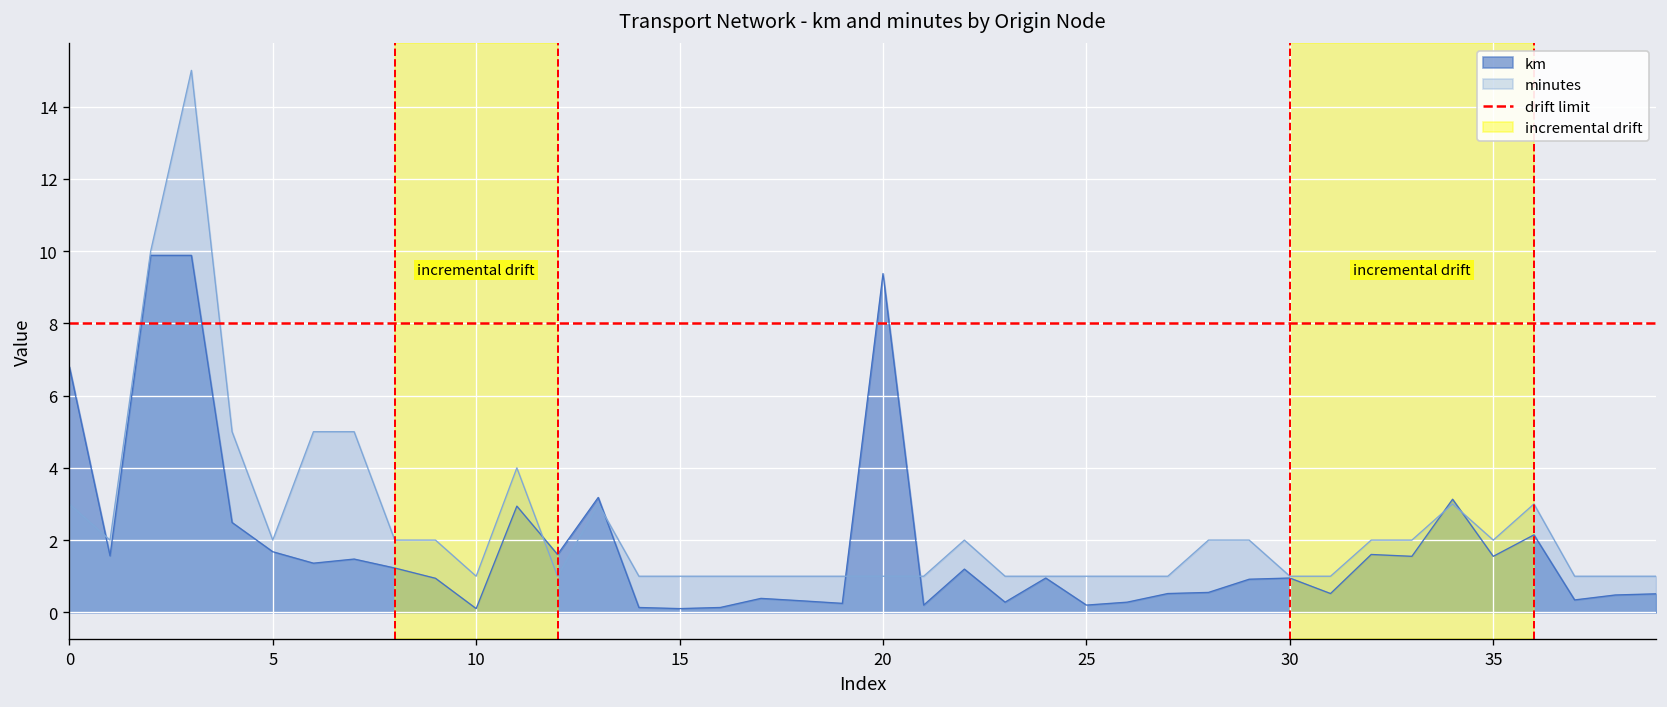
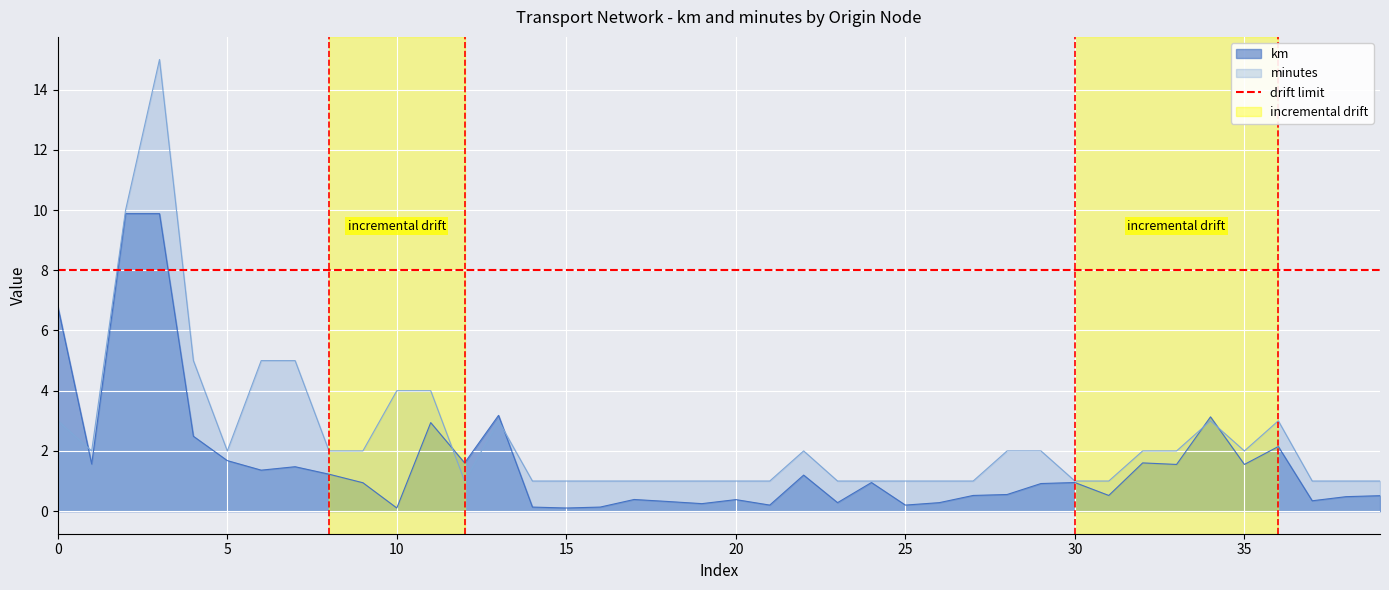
  {
    "km": {
      "0": 6.8,
      "5": 1.7,
      "10": 0.1,
      "15": 0.1,
-     "20": 9.4,
+     "20": 0.4,
      "25": 0.2,
      "35": 1.6
    },
    "minutes": {
      "0": 3,
      "5": 2,
-     "10": 1,
+     "10": 4,
      "15": 1,
      "20": 1,
      "25": 1,
      "35": 2
    }
  }
